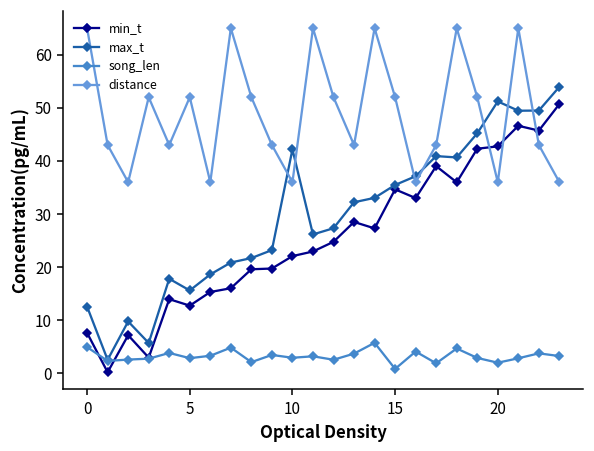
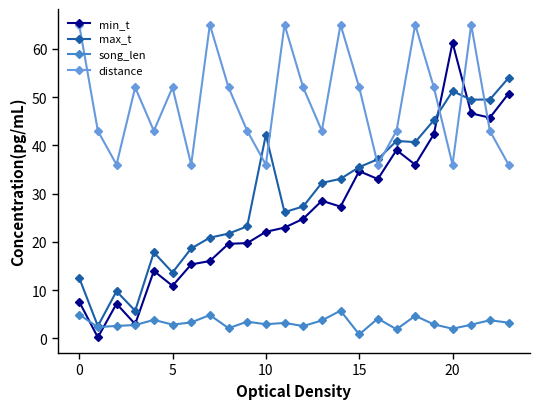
  {
    "min_t": {
      "0": 8,
-     "5": 13,
+     "5": 11,
      "10": 22,
      "15": 35,
-     "20": 43
+     "20": 61
    },
    "max_t": {
      "0": 13,
-     "5": 16,
+     "5": 14,
      "10": 42,
      "15": 35,
      "20": 51
    }
  }
